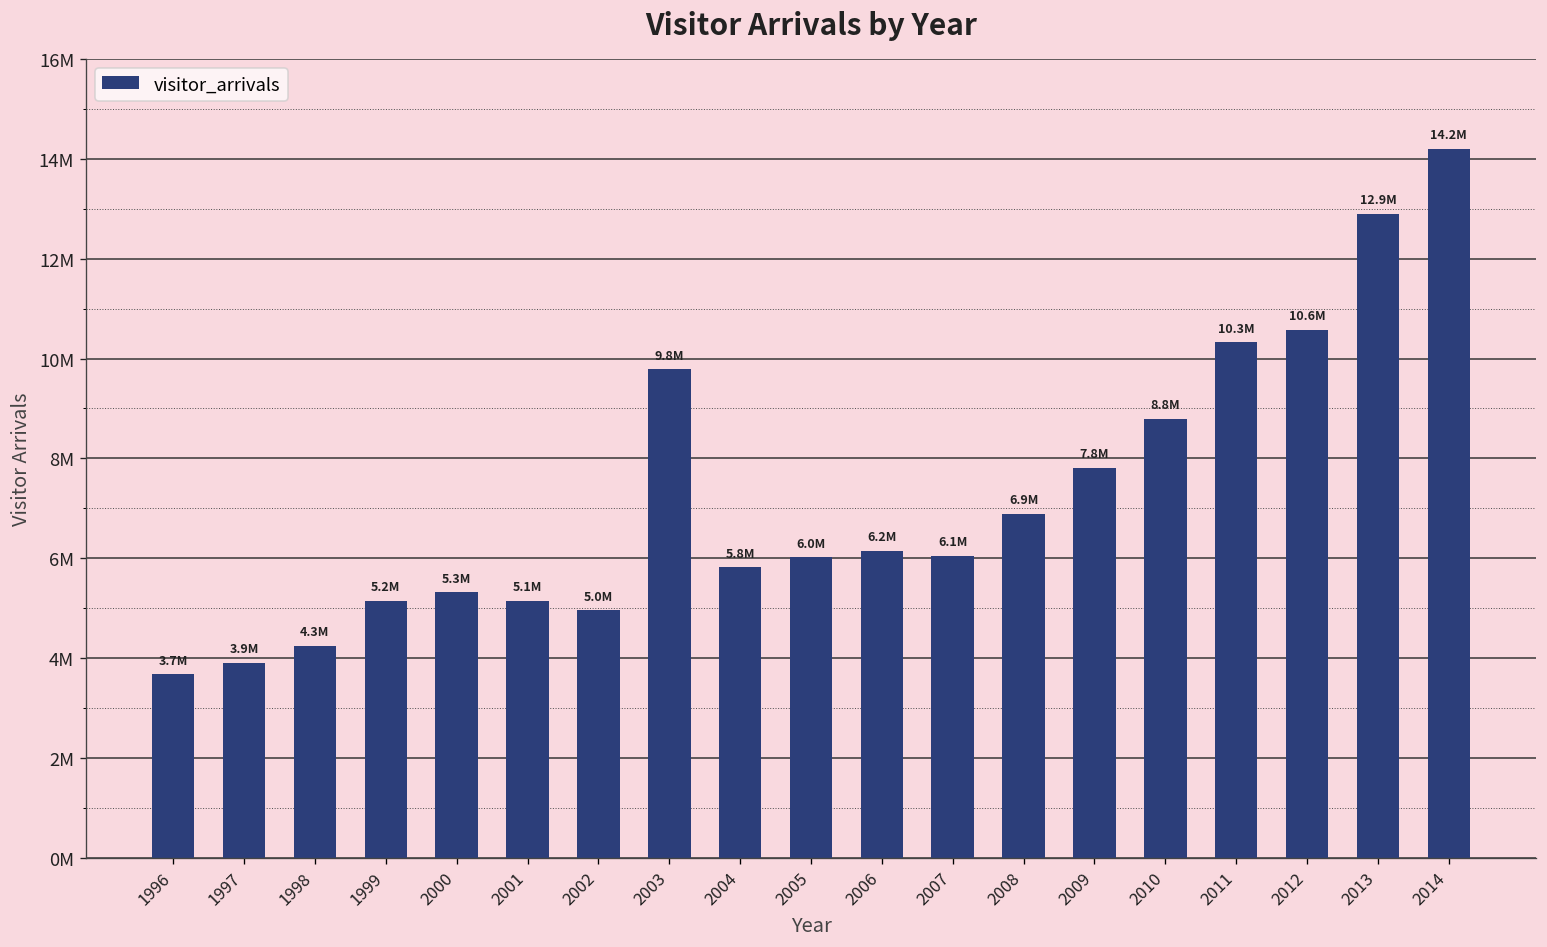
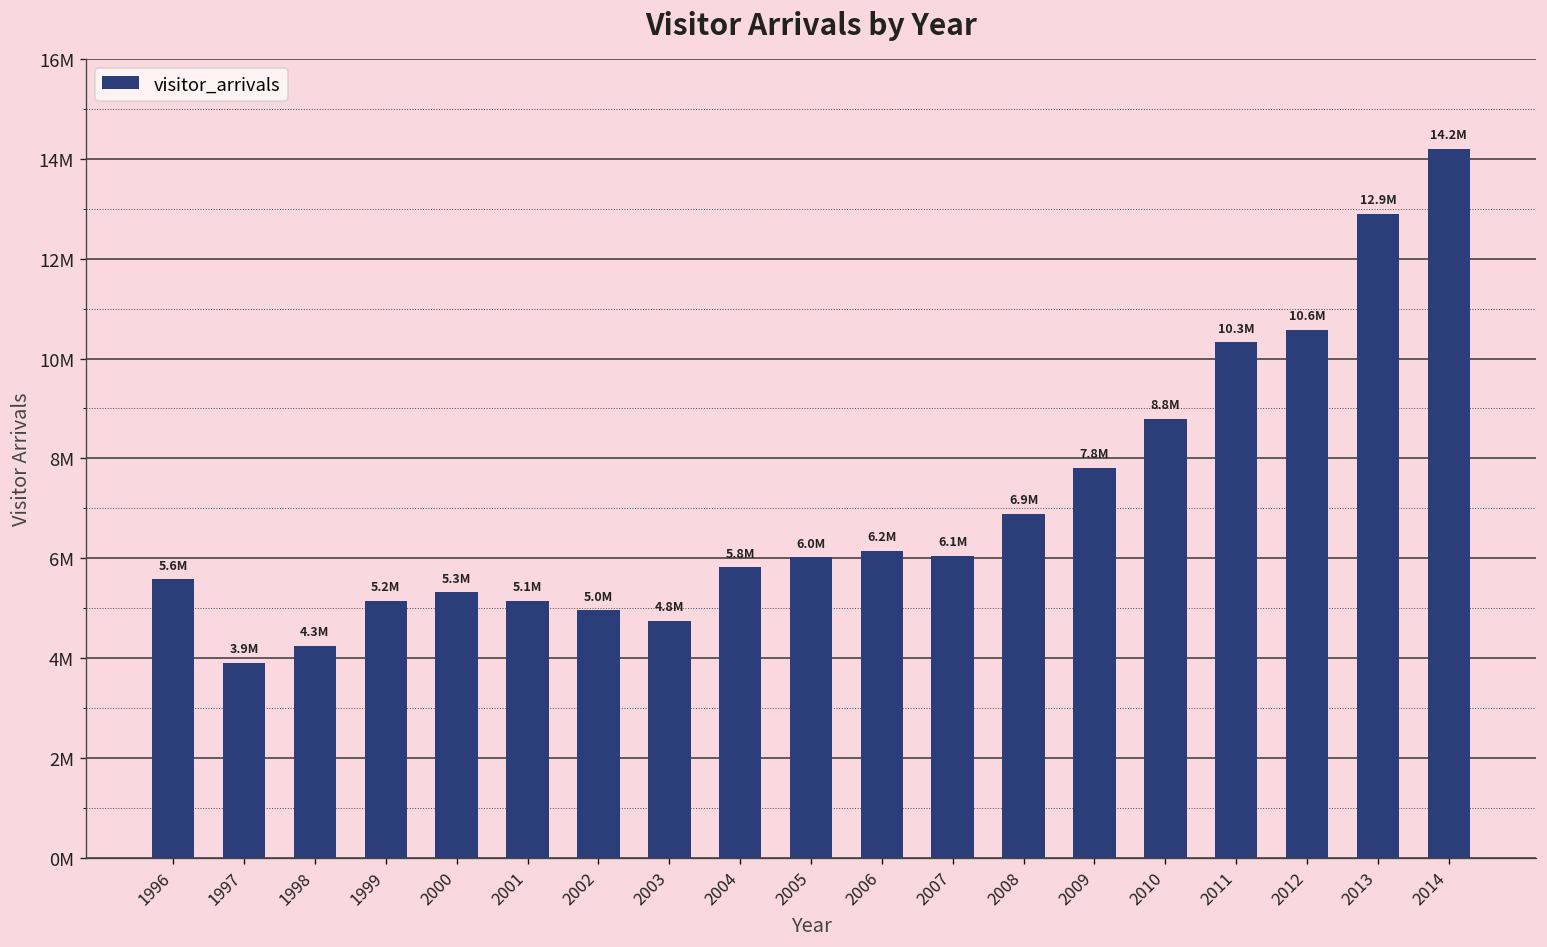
  {
-   "1996": "3.7M",
+   "1996": "5.6M",
    "1997": "3.9M",
    "1998": "4.3M",
    "1999": "5.2M",
    "2000": "5.3M",
    "2001": "5.1M",
    "2002": "5.0M",
-   "2003": "9.8M",
+   "2003": "4.8M",
    "2004": "5.8M",
    "2005": "6.0M",
    "2006": "6.2M",
    "2007": "6.1M",
    "2008": "6.9M",
    "2009": "7.8M",
    "2010": "8.8M",
    "2011": "10.3M",
    "2012": "10.6M",
    "2013": "12.9M",
    "2014": "14.2M"
  }
